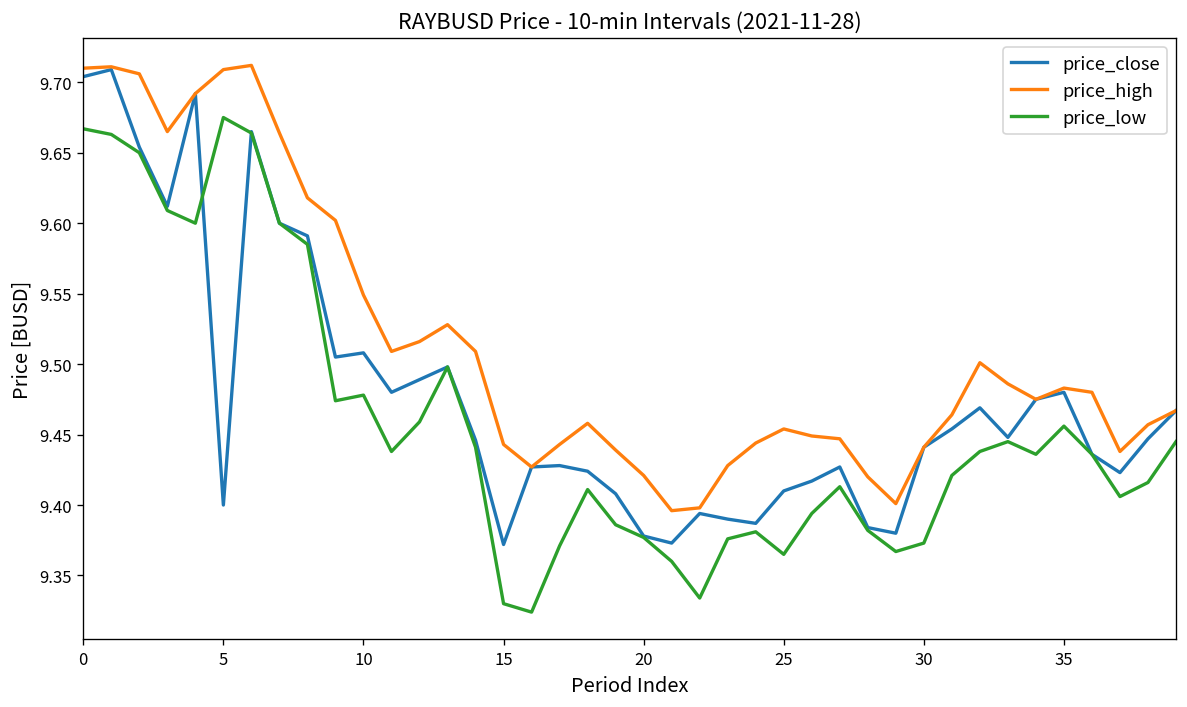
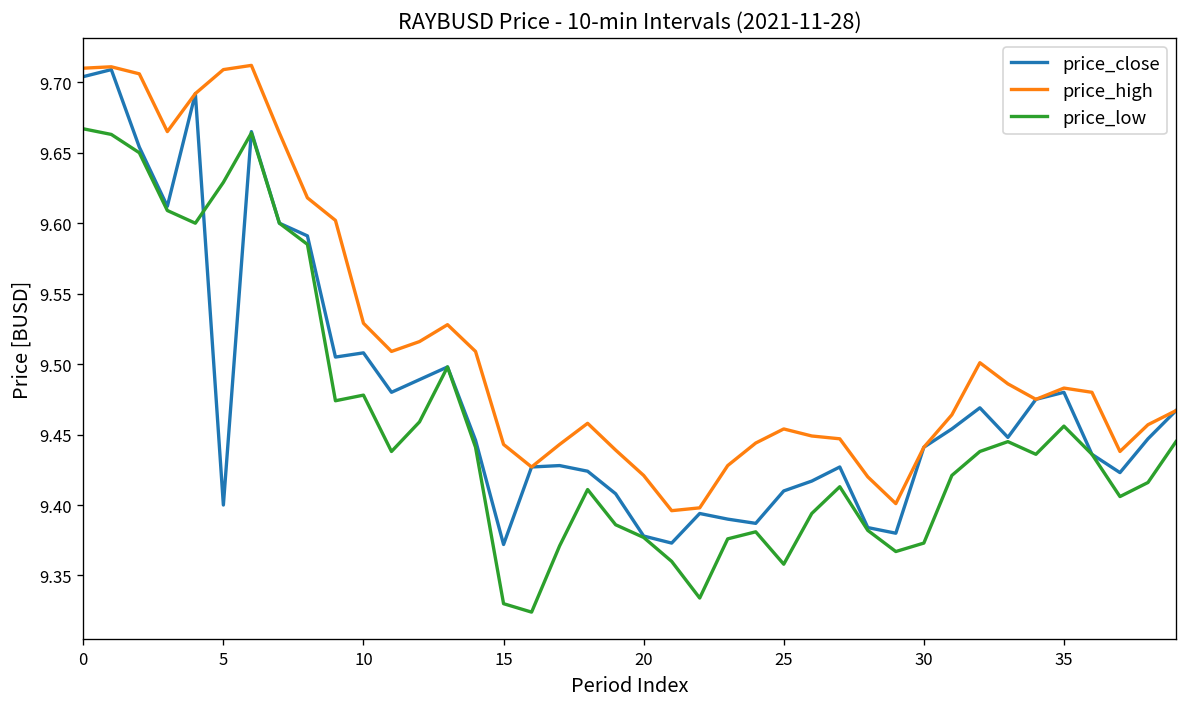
  {
    "price_close": {
      "0": 9.704,
      "5": 9.400,
      "10": 9.508,
      "15": 9.372,
      "25": 9.410,
      "35": 9.480
    },
    "price_high": {
      "0": 9.710,
      "5": 9.709,
-     "10": 9.549,
+     "10": 9.529,
      "15": 9.443,
      "20": 9.421,
      "25": 9.454,
      "35": 9.483
    },
    "price_low": {
      "0": 9.667,
-     "5": 9.675,
+     "5": 9.629,
      "10": 9.478,
      "15": 9.330,
-     "25": 9.365,
+     "25": 9.358,
      "30": 9.373,
      "35": 9.456
    }
  }
